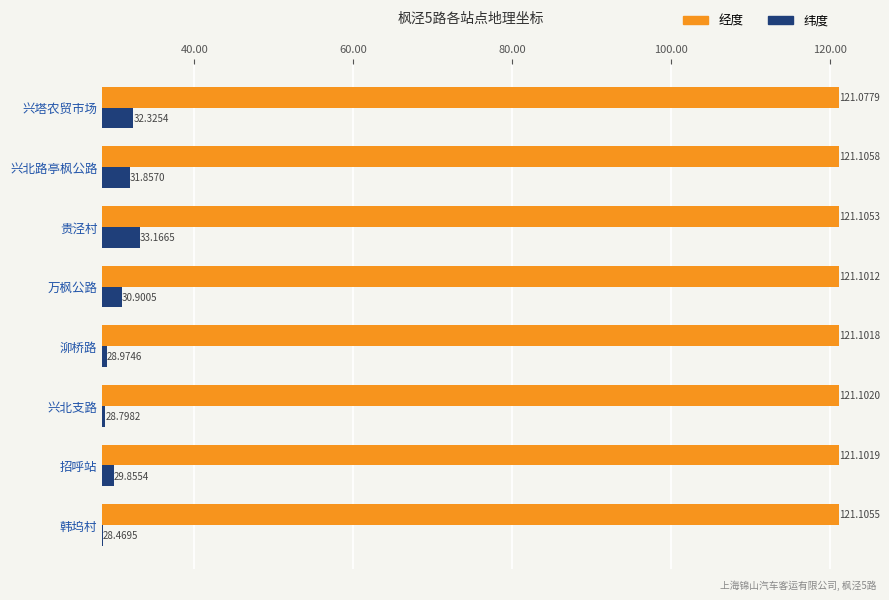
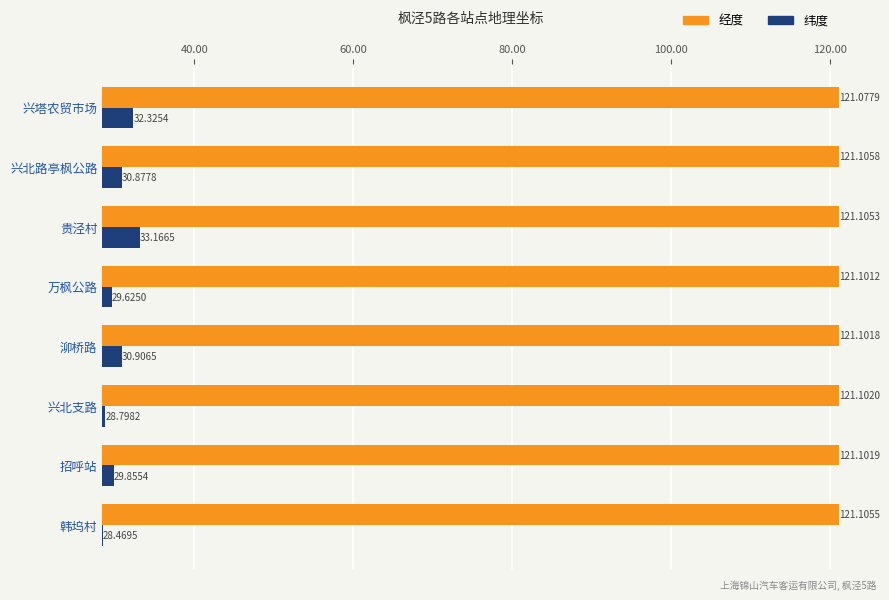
  {
    "经度": {
      "兴塔农贸市场": 121.0779,
      "兴北路亭枫公路": 121.1058,
      "贵泾村": 121.1053,
      "万枫公路": 121.1012,
      "泖桥路": 121.1018,
      "兴北支路": 121.1020,
      "招呼站": 121.1019,
      "韩坞村": 121.1055
    },
    "纬度": {
      "兴塔农贸市场": 32.3254,
-     "兴北路亭枫公路": 31.8570,
+     "兴北路亭枫公路": 30.8778,
      "贵泾村": 33.1665,
-     "万枫公路": 30.9005,
-     "泖桥路": 28.9746,
+     "万枫公路": 29.6250,
+     "泖桥路": 30.9065,
      "兴北支路": 28.7982,
      "招呼站": 29.8554,
      "韩坞村": 28.4695
    }
  }
